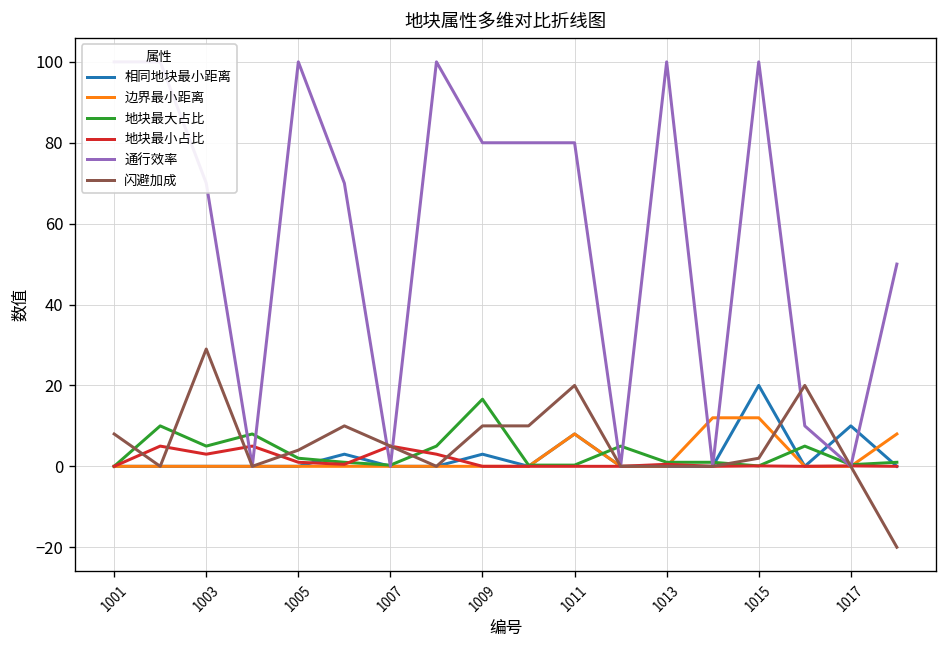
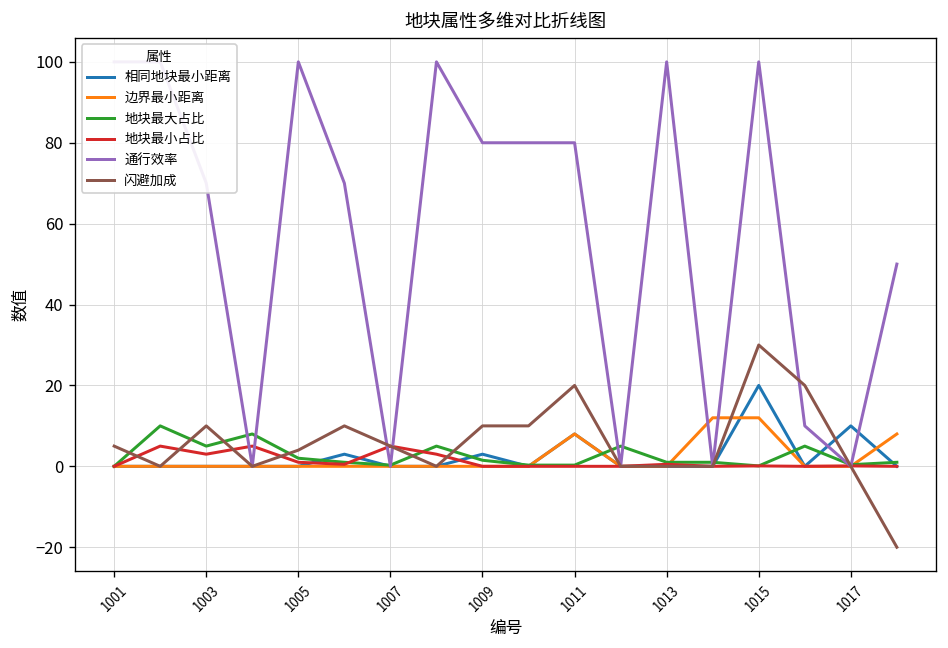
  {
    "相同地块最小距离": {
      "1009": 3,
      "1015": 20,
      "1017": 10
    },
    "边界最小距离": {
      "1015": 12
    },
    "地块最大占比": {
      "1003": 5,
      "1005": 2,
-     "1009": 17
+     "1009": 2
    },
    "地块最小占比": {
      "1003": 3,
      "1005": 1
    },
    "通行效率": {
      "1003": 70,
      "1005": 100,
      "1009": 80,
      "1011": 80,
      "1013": 100,
      "1015": 100
    },
    "闪避加成": {
-     "1001": 8,
-     "1003": 29,
+     "1001": 5,
+     "1003": 10,
      "1005": 4,
      "1009": 10,
      "1011": 20,
-     "1015": 2
+     "1015": 30
    }
  }
